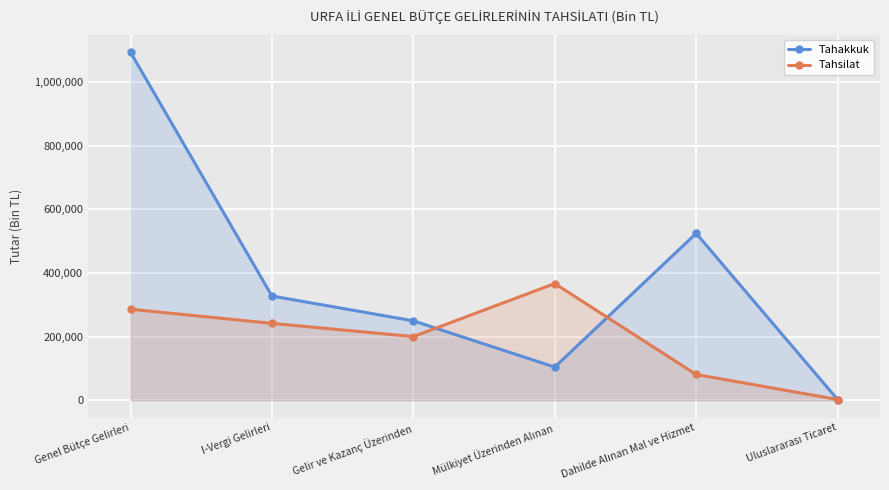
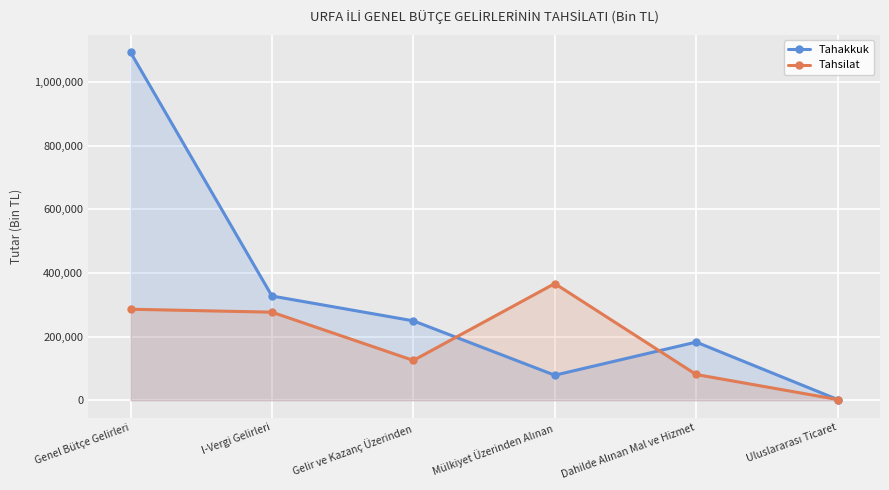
  {
    "Tahakkuk": {
      "Genel Bütçe Gelirleri": "1,090,000",
      "I-Vergi Gelirleri": "330,000",
      "Gelir ve Kazanç Üzerinden": "250,000",
-     "Mülkiyet Üzerinden Alınan": "100,000",
-     "Dahilde Alınan Mal ve Hizmet": "520,000"
+     "Mülkiyet Üzerinden Alınan": "80,000",
+     "Dahilde Alınan Mal ve Hizmet": "180,000"
    },
    "Tahsilat": {
      "Genel Bütçe Gelirleri": "290,000",
-     "I-Vergi Gelirleri": "240,000",
-     "Gelir ve Kazanç Üzerinden": "200,000",
+     "I-Vergi Gelirleri": "280,000",
+     "Gelir ve Kazanç Üzerinden": "130,000",
      "Mülkiyet Üzerinden Alınan": "370,000",
      "Dahilde Alınan Mal ve Hizmet": "80,000"
    }
  }
